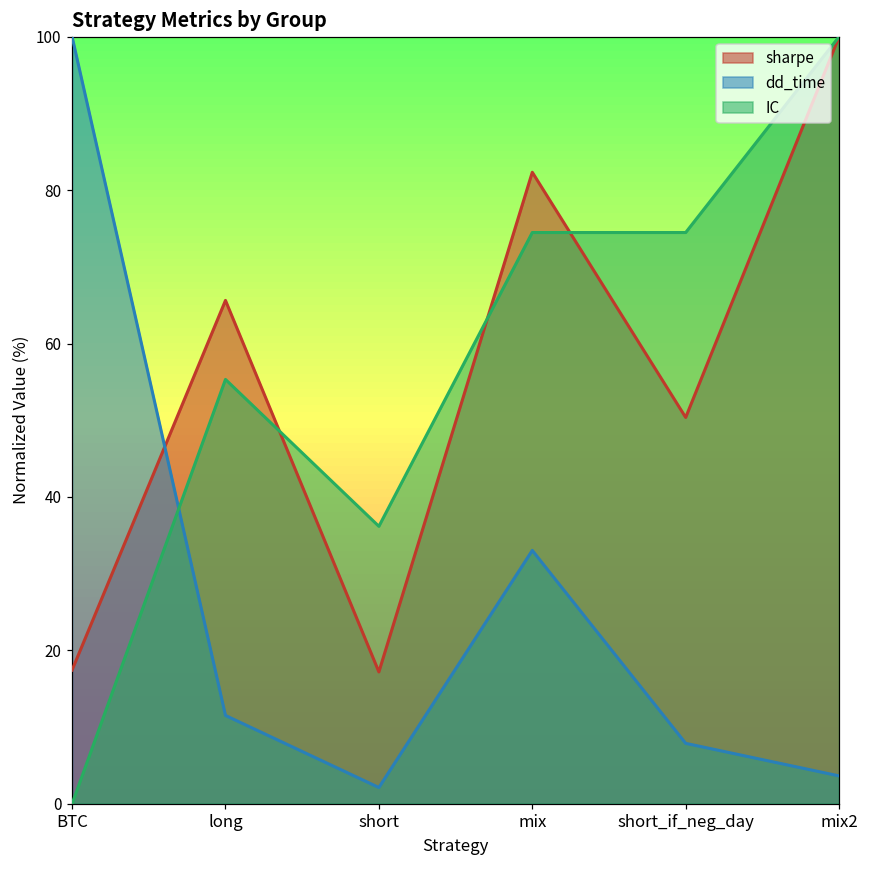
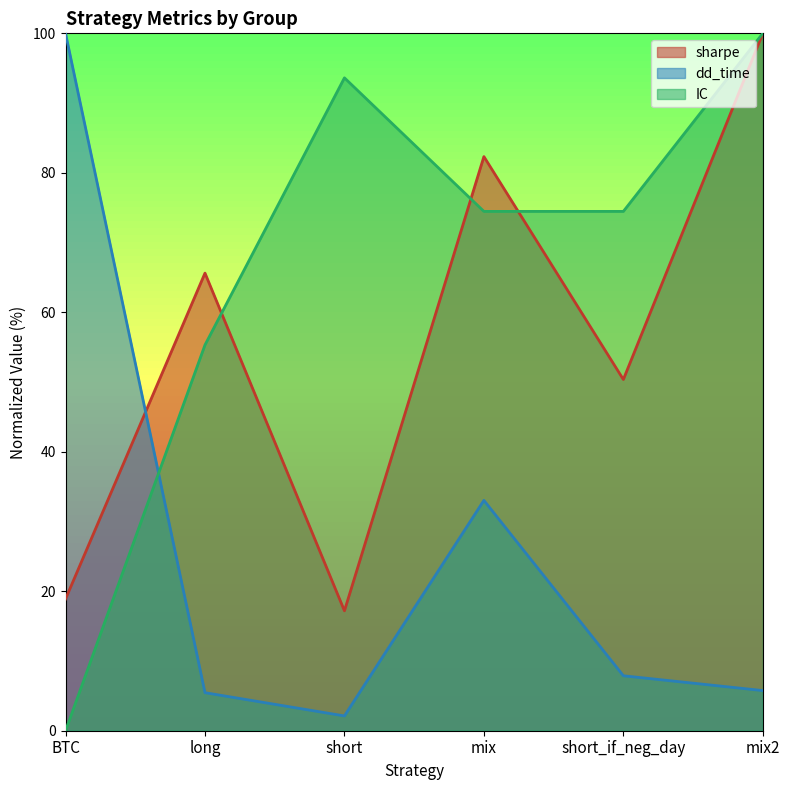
  {
    "sharpe": {
-     "BTC": 17,
+     "BTC": 19,
      "long": 66,
      "short": 17,
      "mix": 82,
      "short_if_neg_day": 50
    },
    "dd_time": {
      "BTC": 100,
-     "long": 12,
+     "long": 5,
      "short": 2,
      "mix": 33,
      "short_if_neg_day": 8,
-     "mix2": 4
+     "mix2": 6
    },
    "IC": {
      "BTC": 0,
      "long": 55,
-     "short": 36,
+     "short": 94,
      "mix": 74,
      "short_if_neg_day": 74
    }
  }
